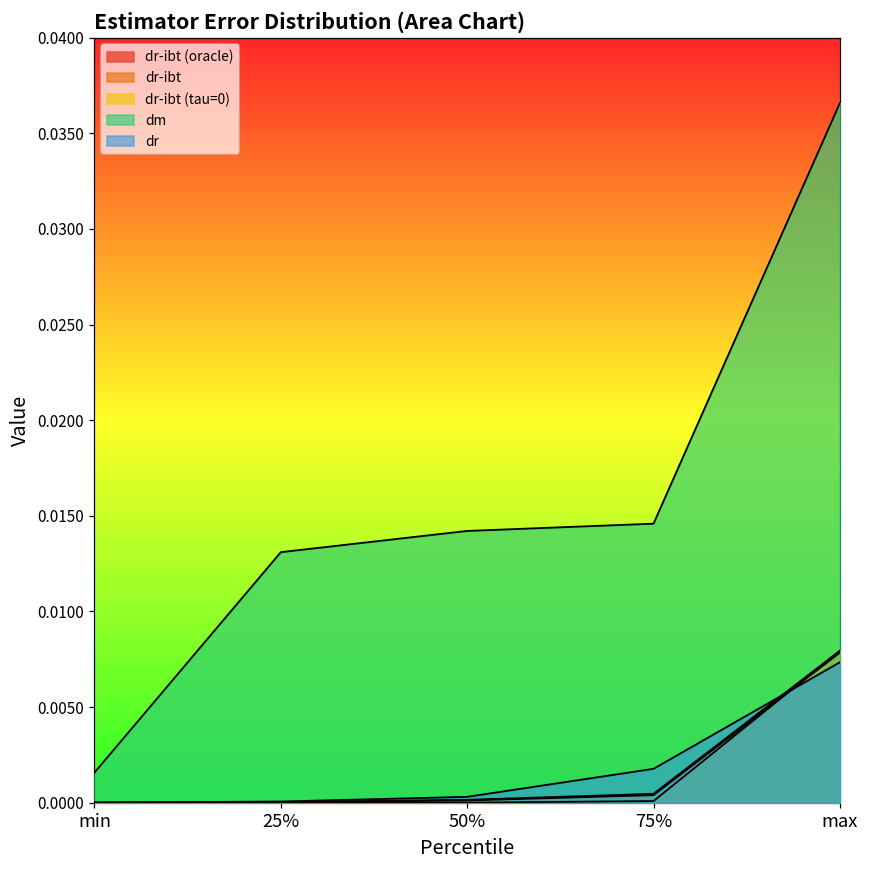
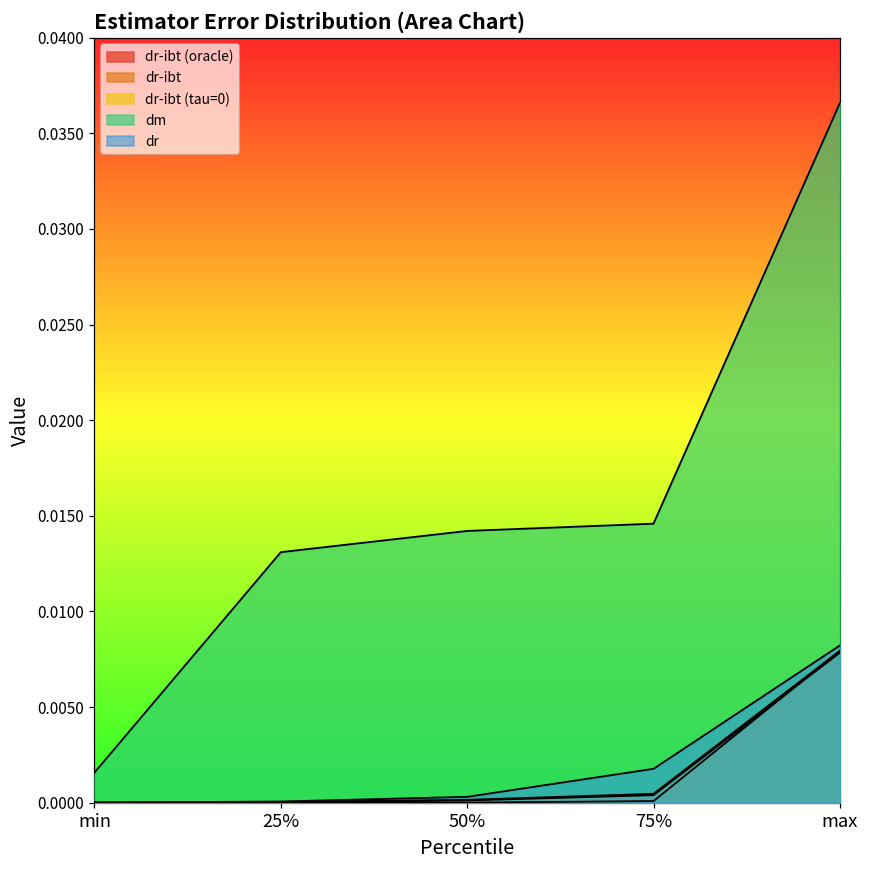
  {
    "dm": {
      "min": 0.0016,
      "25%": 0.0131,
      "50%": 0.0142,
      "75%": 0.0146,
      "max": 0.0366
    },
    "dr": {
      "50%": 0.0003,
      "75%": 0.0018,
-     "max": 0.0073
+     "max": 0.0082
    }
  }
